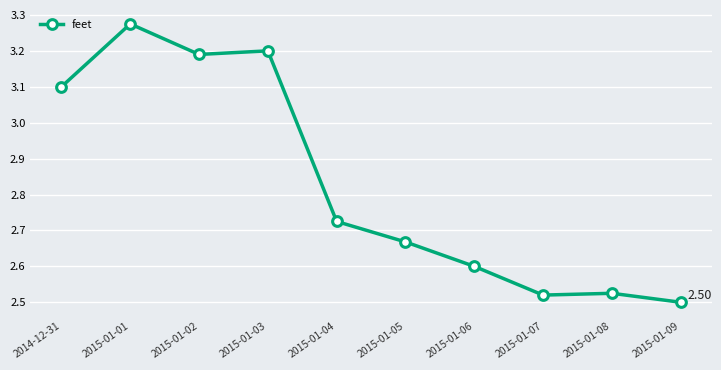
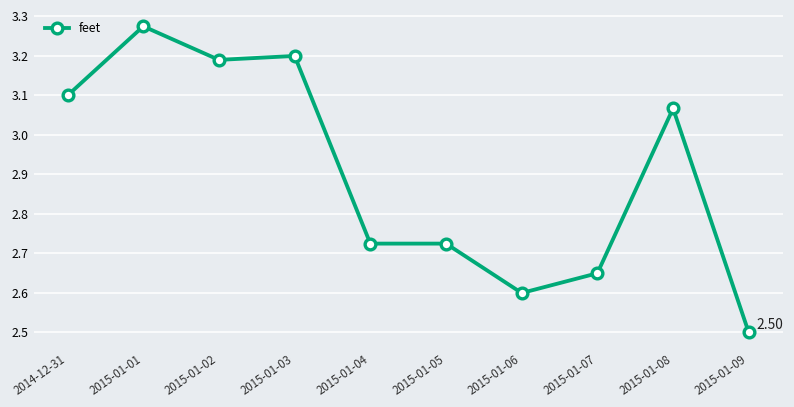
  {
    "2014-12-31": 3.10,
    "2015-01-01": 3.28,
    "2015-01-02": 3.19,
    "2015-01-03": 3.20,
    "2015-01-04": 2.73,
-   "2015-01-05": 2.67,
+   "2015-01-05": 2.73,
    "2015-01-06": 2.60,
-   "2015-01-07": 2.52,
-   "2015-01-08": 2.53
+   "2015-01-07": 2.65,
+   "2015-01-08": 3.07
  }
